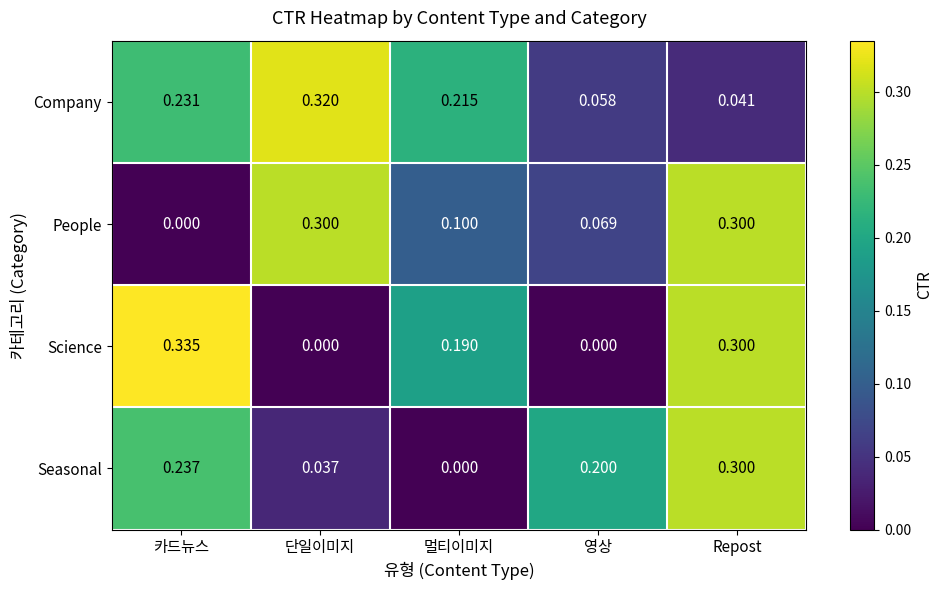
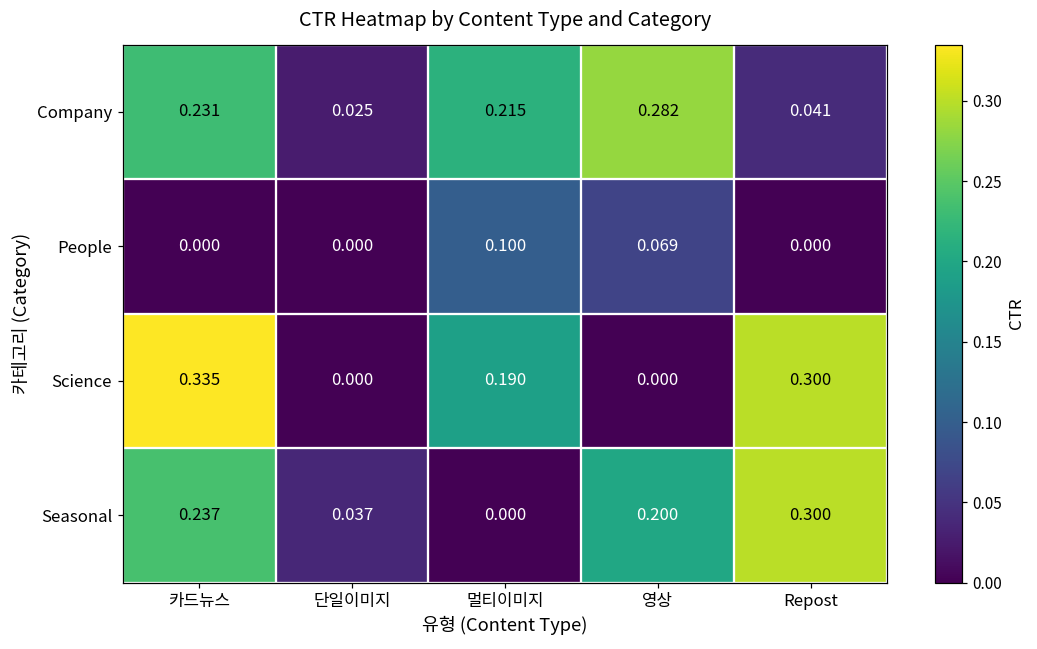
  {
    "Company": {
      "카드뉴스": 0.231,
-     "단일이미지": 0.320,
+     "단일이미지": 0.025,
      "멀티이미지": 0.215,
-     "영상": 0.058,
+     "영상": 0.282,
      "Repost": 0.041
    },
    "People": {
      "카드뉴스": 0.000,
-     "단일이미지": 0.300,
+     "단일이미지": 0.000,
      "멀티이미지": 0.100,
      "영상": 0.069,
-     "Repost": 0.300
+     "Repost": 0.000
    },
    "Science": {
      "카드뉴스": 0.335,
      "단일이미지": 0.000,
      "멀티이미지": 0.190,
      "영상": 0.000,
      "Repost": 0.300
    },
    "Seasonal": {
      "카드뉴스": 0.237,
      "단일이미지": 0.037,
      "멀티이미지": 0.000,
      "영상": 0.200,
      "Repost": 0.300
    }
  }
